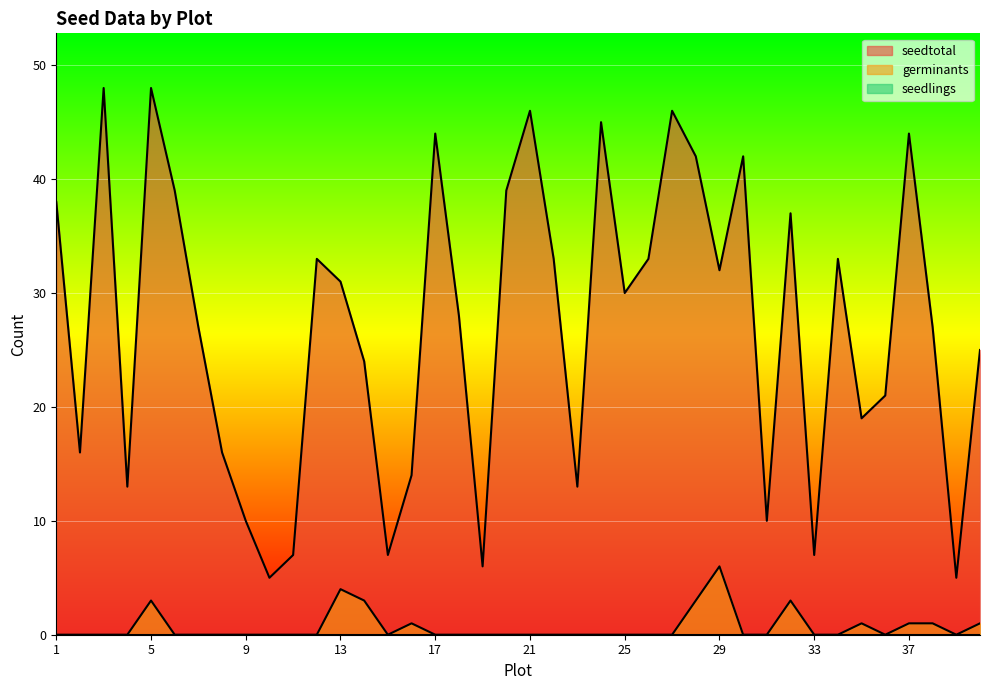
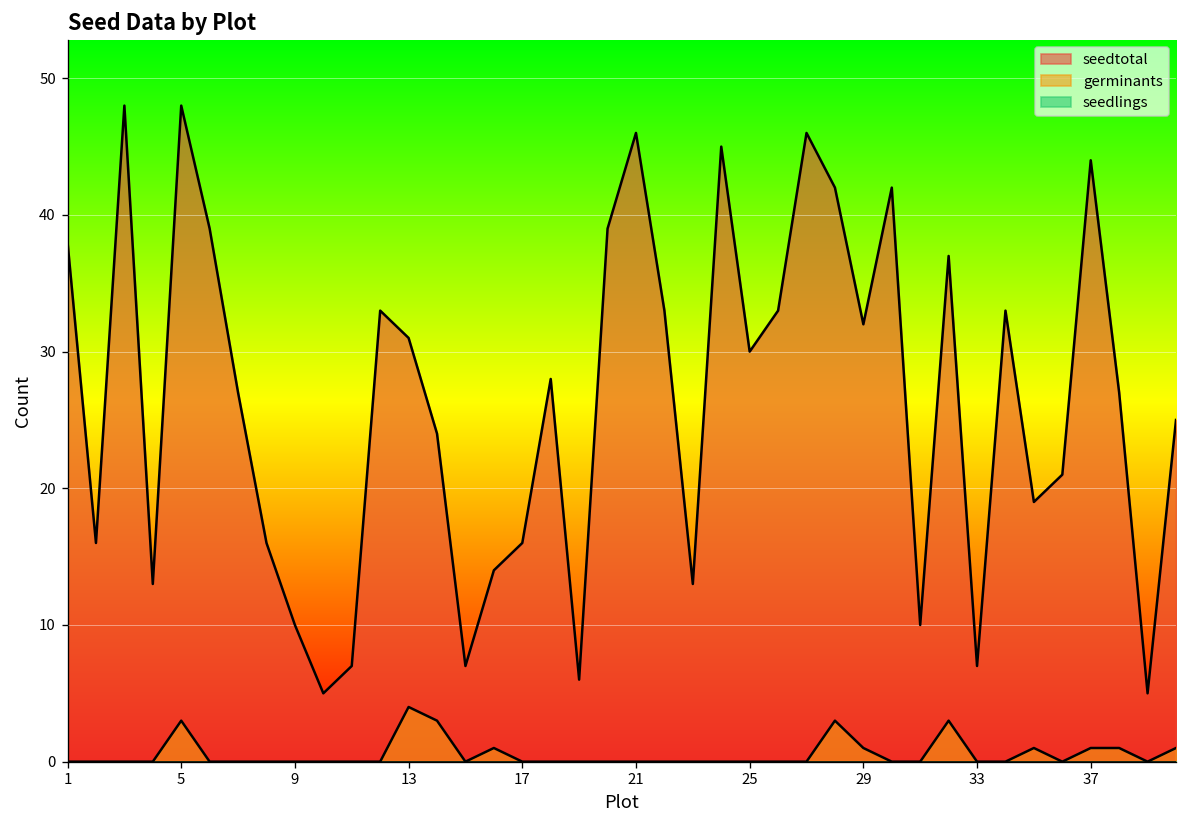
  {
    "seedtotal": {
      "1": 38,
      "5": 48,
      "9": 10,
      "13": 31,
-     "17": 44,
+     "17": 16,
      "21": 46,
      "25": 30,
      "29": 32,
      "33": 7,
      "37": 44
    },
    "germinants": {
      "5": 3,
      "13": 4,
-     "29": 6,
+     "29": 1,
      "37": 1
    },
    "seedlings": {
      "5": 0,
      "13": 0,
      "29": 0,
      "37": 0
    }
  }
